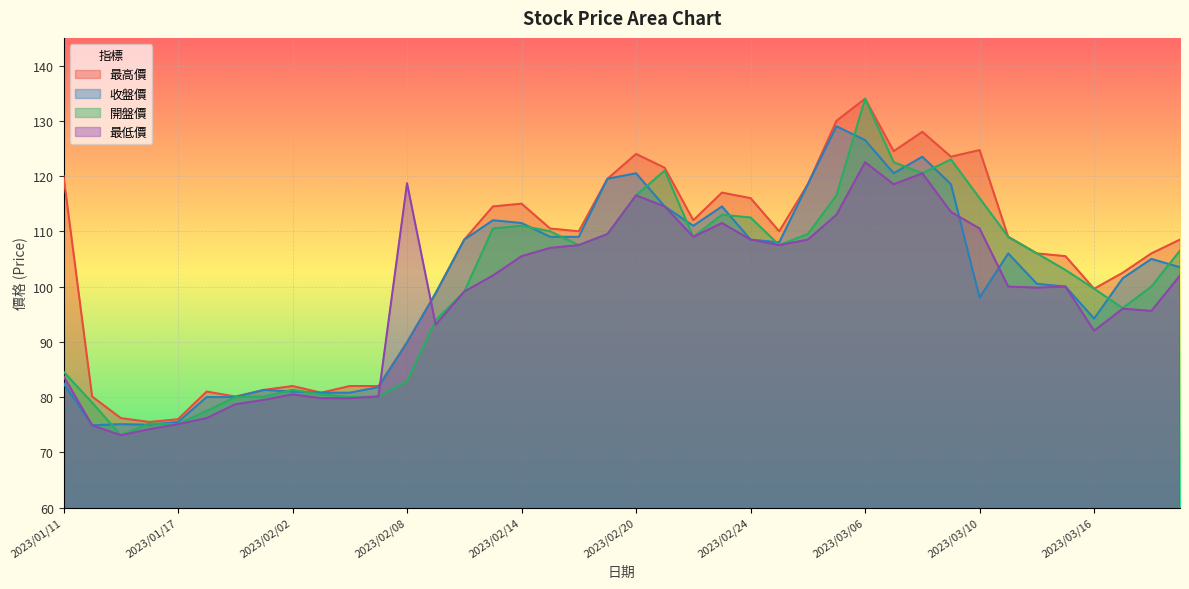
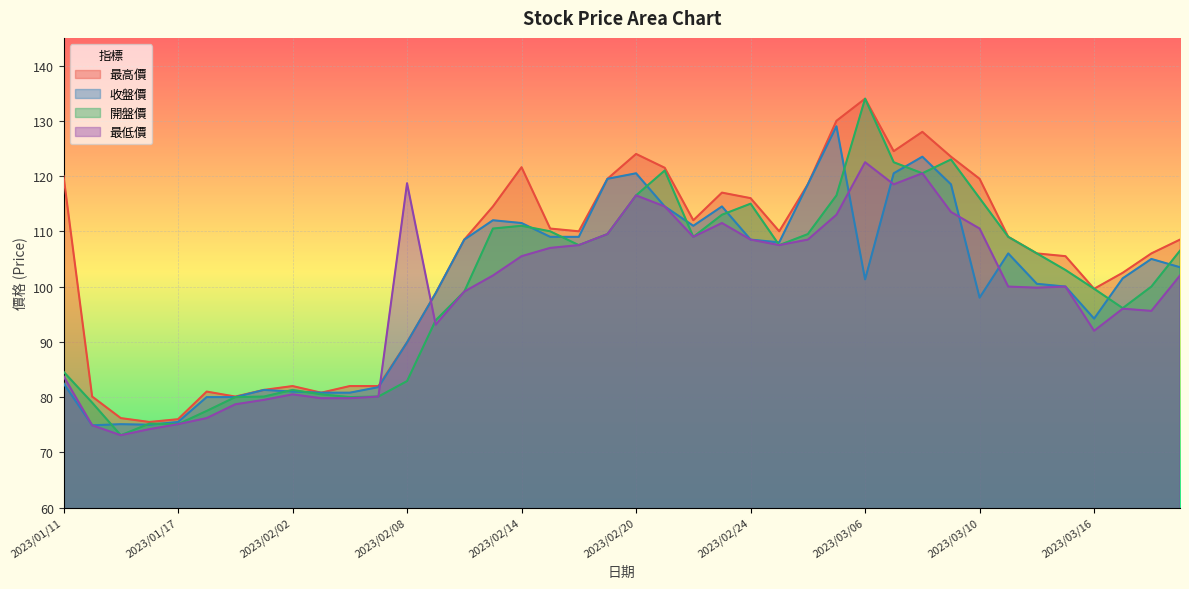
  {
    "最高價": {
      "2023/01/11": 120,
      "2023/01/17": 76,
      "2023/02/02": 82,
-     "2023/02/14": 115,
+     "2023/02/14": 122,
      "2023/02/20": 124,
      "2023/02/24": 116,
-     "2023/03/10": 125
+     "2023/03/10": 120
    },
    "收盤價": {
      "2023/01/11": 83,
      "2023/02/14": 112,
      "2023/02/20": 121,
-     "2023/03/06": 127,
+     "2023/03/06": 101,
      "2023/03/10": 98,
      "2023/03/16": 94
    },
    "開盤價": {
      "2023/01/11": 85,
      "2023/02/08": 83,
      "2023/02/14": 111,
-     "2023/02/24": 113,
+     "2023/02/24": 115,
      "2023/03/10": 116
    },
    "最低價": {
      "2023/01/11": 84,
      "2023/02/02": 81,
      "2023/02/08": 119,
      "2023/02/14": 106,
      "2023/03/06": 123,
      "2023/03/10": 111,
      "2023/03/16": 92
    }
  }
